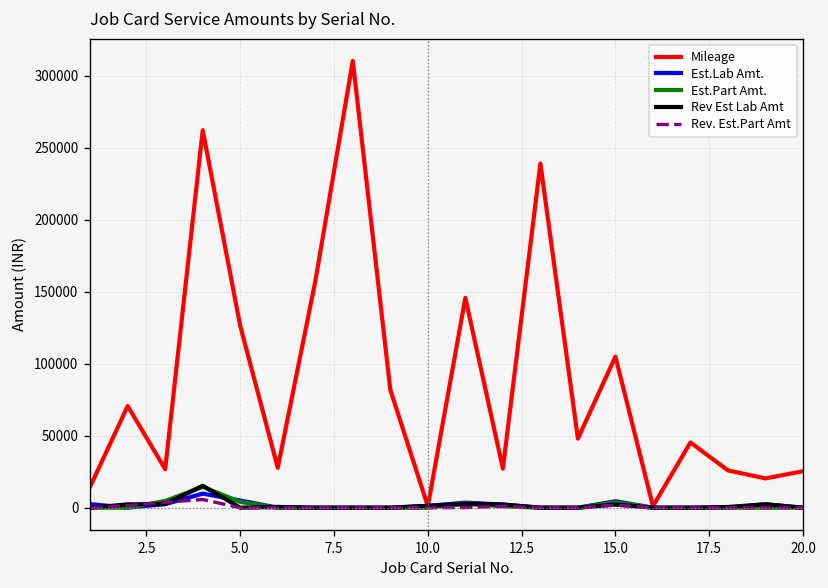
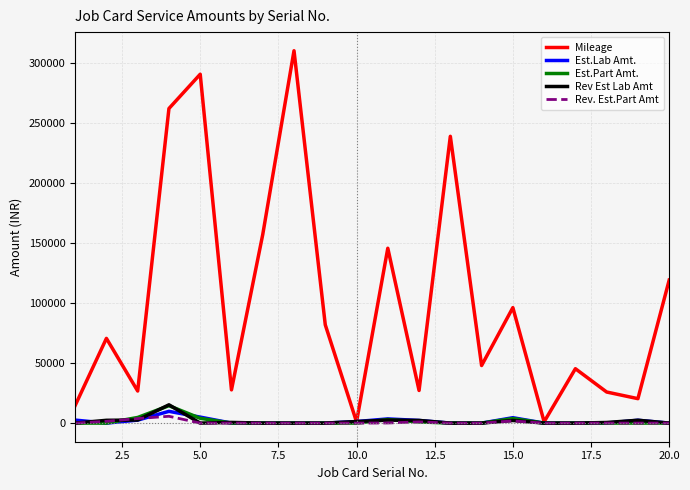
  {
    "Mileage": {
-     "5.0": 126000,
-     "15.0": 105000,
-     "20.0": 25000
+     "5.0": 291000,
+     "15.0": 96000,
+     "20.0": 119000
    }
  }
